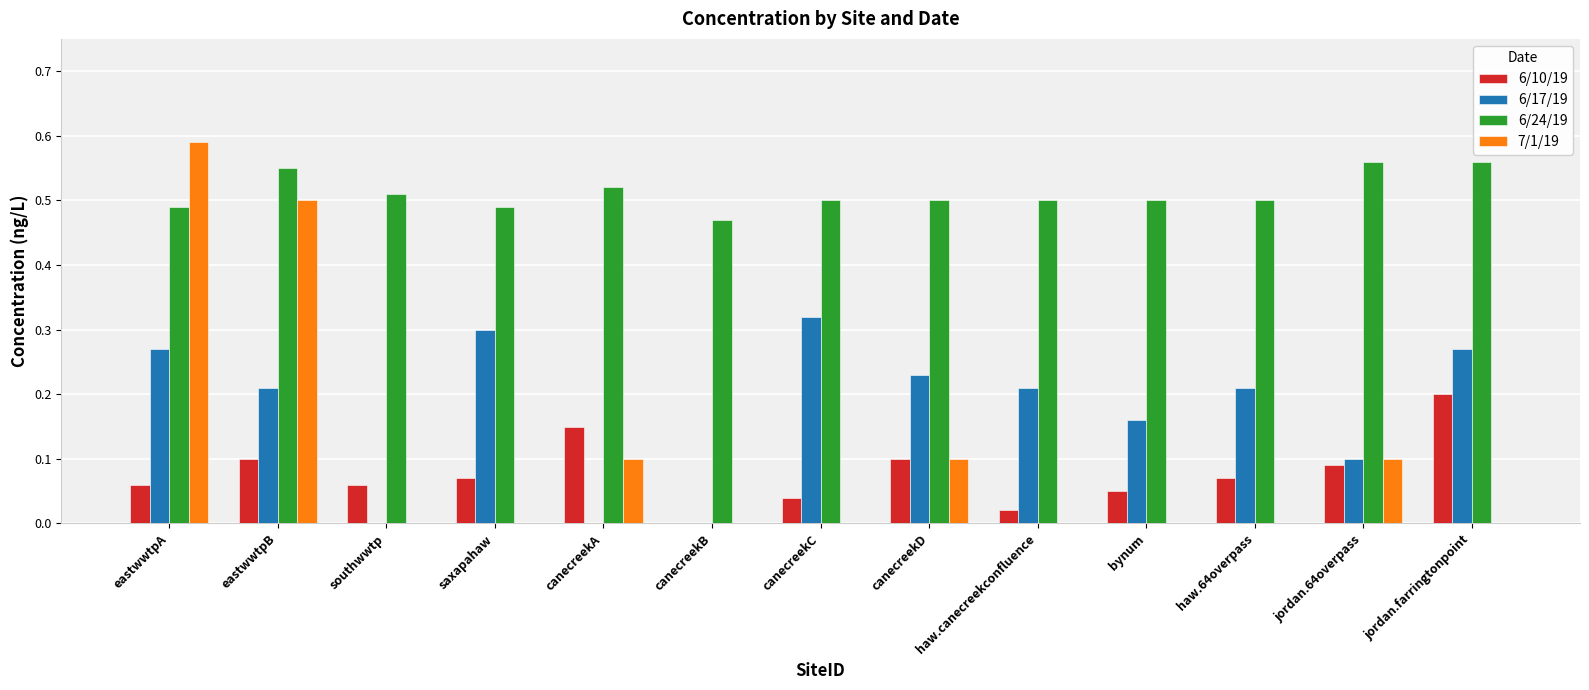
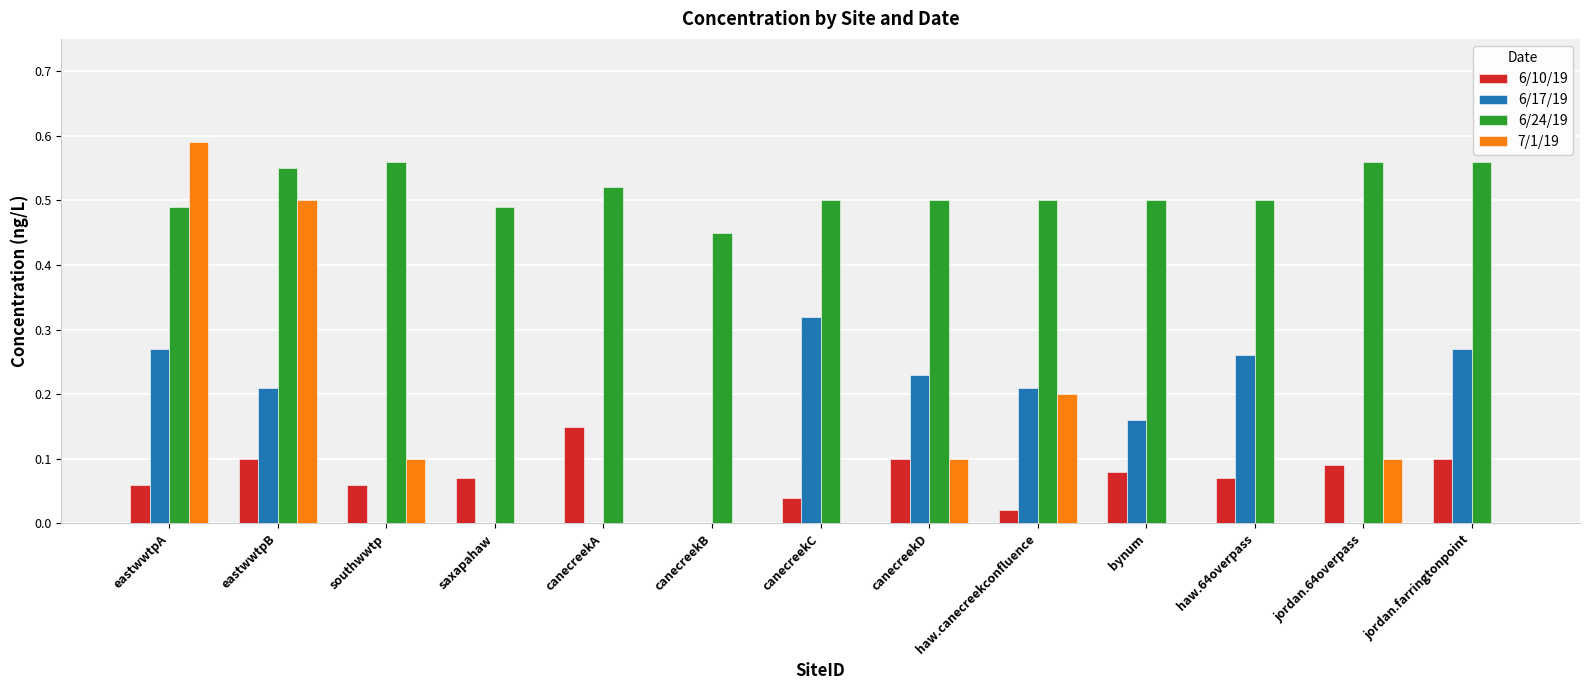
  {
    "6/10/19": {
      "eastwwtpA": 0.06,
      "eastwwtpB": 0.10,
      "southwwtp": 0.06,
      "saxapahaw": 0.07,
      "canecreekA": 0.15,
      "canecreekB": 0.00,
      "canecreekC": 0.04,
      "canecreekD": 0.10,
      "haw.canecreekconfluence": 0.02,
-     "bynum": 0.05,
+     "bynum": 0.08,
      "haw.64overpass": 0.07,
      "jordan.64overpass": 0.09,
-     "jordan.farringtonpoint": 0.2
+     "jordan.farringtonpoint": 0.1
    },
    "6/17/19": {
      "eastwwtpA": 0.27,
      "eastwwtpB": 0.21,
      "southwwtp": 0.00,
-     "saxapahaw": 0.3,
+     "saxapahaw": 0.0,
      "canecreekA": 0.00,
      "canecreekB": 0.00,
      "canecreekC": 0.32,
      "canecreekD": 0.23,
      "haw.canecreekconfluence": 0.21,
      "bynum": 0.16,
-     "haw.64overpass": 0.21,
-     "jordan.64overpass": 0.1,
+     "haw.64overpass": 0.26,
+     "jordan.64overpass": 0.0,
      "jordan.farringtonpoint": 0.27
    },
    "6/24/19": {
      "eastwwtpA": 0.49,
      "eastwwtpB": 0.55,
-     "southwwtp": 0.51,
+     "southwwtp": 0.56,
      "saxapahaw": 0.49,
      "canecreekA": 0.52,
-     "canecreekB": 0.47,
+     "canecreekB": 0.45,
      "canecreekC": 0.50,
      "canecreekD": 0.50,
      "haw.canecreekconfluence": 0.50,
      "bynum": 0.50,
      "haw.64overpass": 0.50,
      "jordan.64overpass": 0.56,
      "jordan.farringtonpoint": 0.56
    },
    "7/1/19": {
      "eastwwtpA": 0.59,
      "eastwwtpB": 0.5,
-     "southwwtp": 0.0,
+     "southwwtp": 0.1,
      "saxapahaw": 0.0,
-     "canecreekA": 0.1,
+     "canecreekA": 0.0,
      "canecreekB": 0.0,
      "canecreekC": 0.0,
      "canecreekD": 0.1,
-     "haw.canecreekconfluence": 0.0,
+     "haw.canecreekconfluence": 0.2,
      "bynum": 0.0,
      "haw.64overpass": 0.0,
      "jordan.64overpass": 0.1,
      "jordan.farringtonpoint": 0.0
    }
  }
